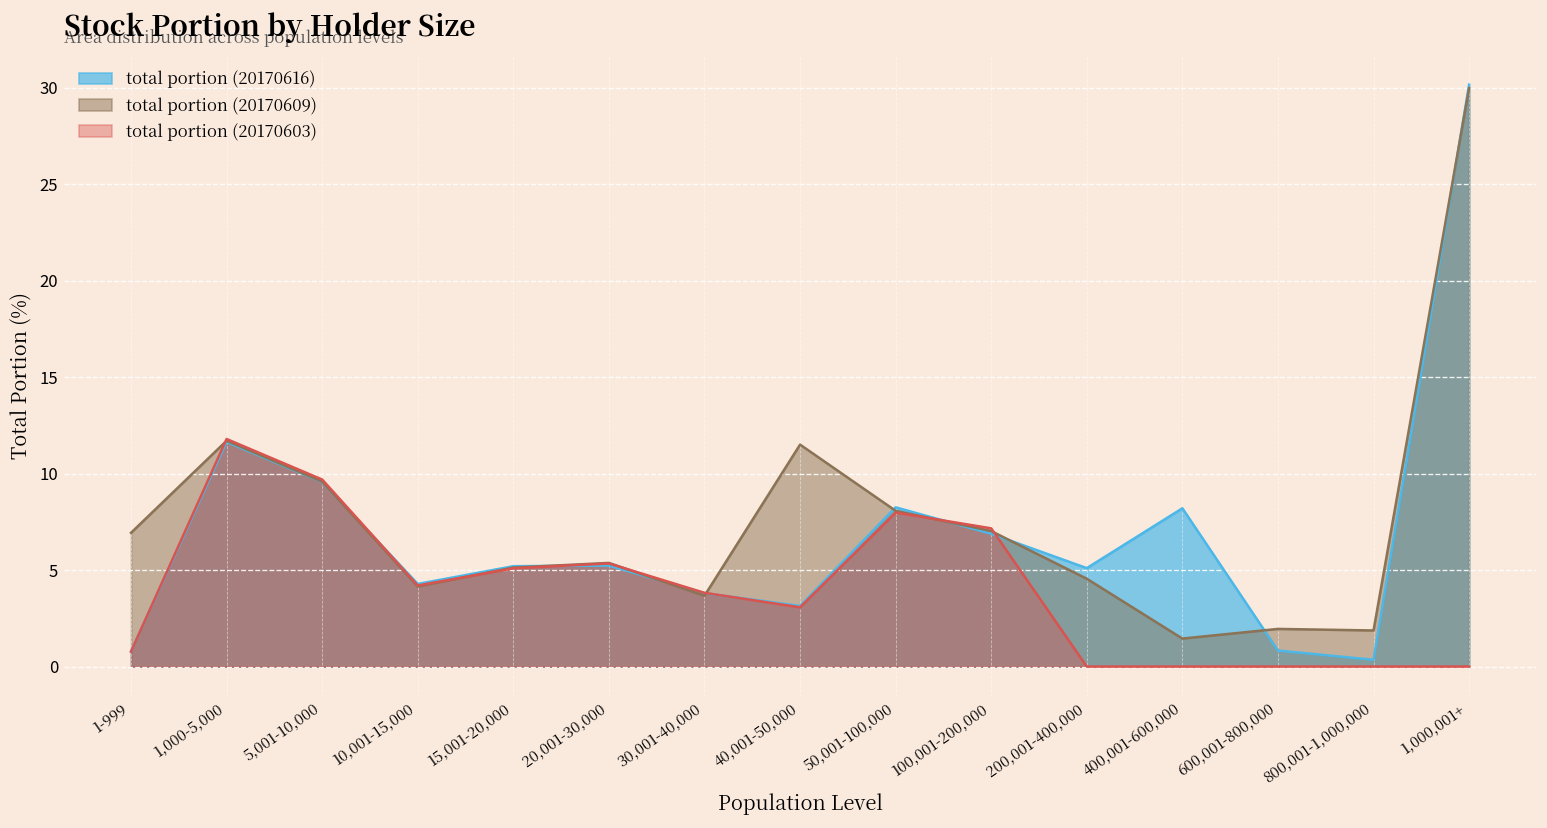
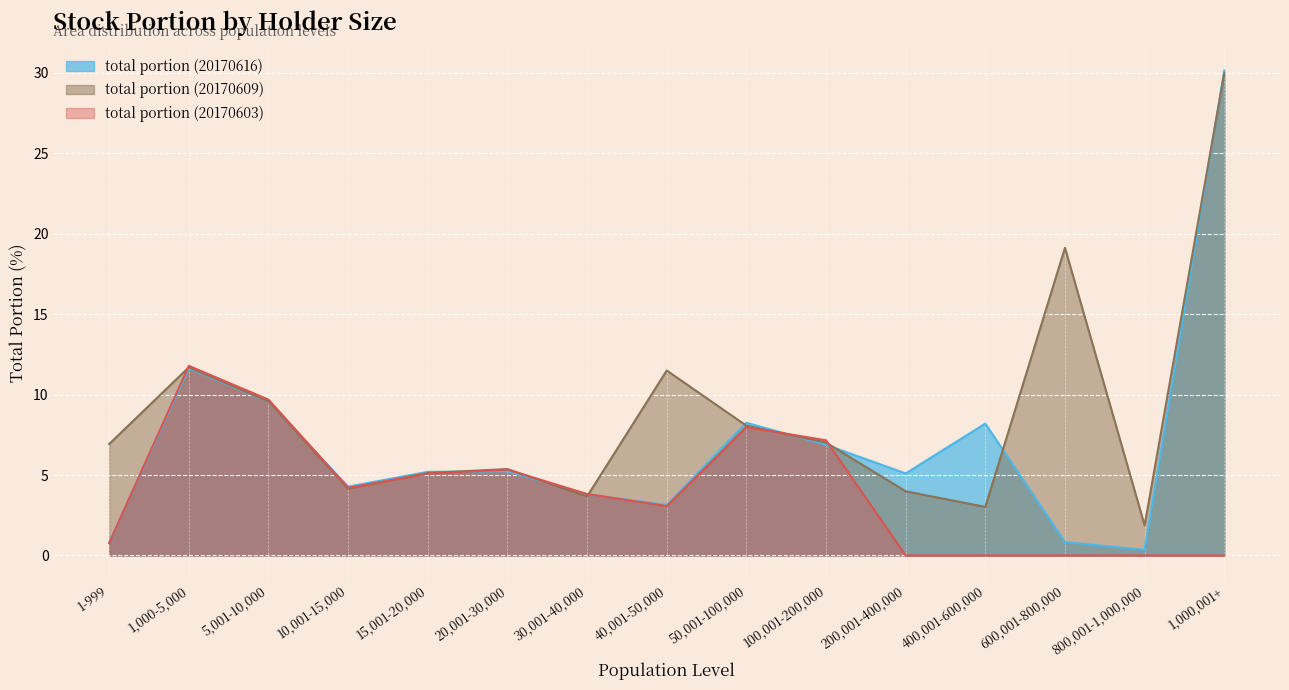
  {
    "total portion (20170616)": {
      "50,001-100,000": 8.3,
      "200,001-400,000": 5.1,
      "400,001-600,000": 8.2,
      "600,001-800,000": 0.8,
      "800,001-1,000,000": 0.4,
      "1,000,001+": 30.2
    },
    "total portion (20170609)": {
      "1-999": 6.9,
      "40,001-50,000": 11.5,
-     "200,001-400,000": 4.6,
-     "400,001-600,000": 1.5,
-     "600,001-800,000": 2.0,
+     "200,001-400,000": 4.0,
+     "400,001-600,000": 3.0,
+     "600,001-800,000": 19.1,
      "800,001-1,000,000": 1.9,
      "1,000,001+": 30.0
    },
    "total portion (20170603)": {
      "200,001-400,000": 0.0,
      "400,001-600,000": 0.0,
      "600,001-800,000": 0.0,
      "800,001-1,000,000": 0.0,
      "1,000,001+": 0.0
    }
  }
